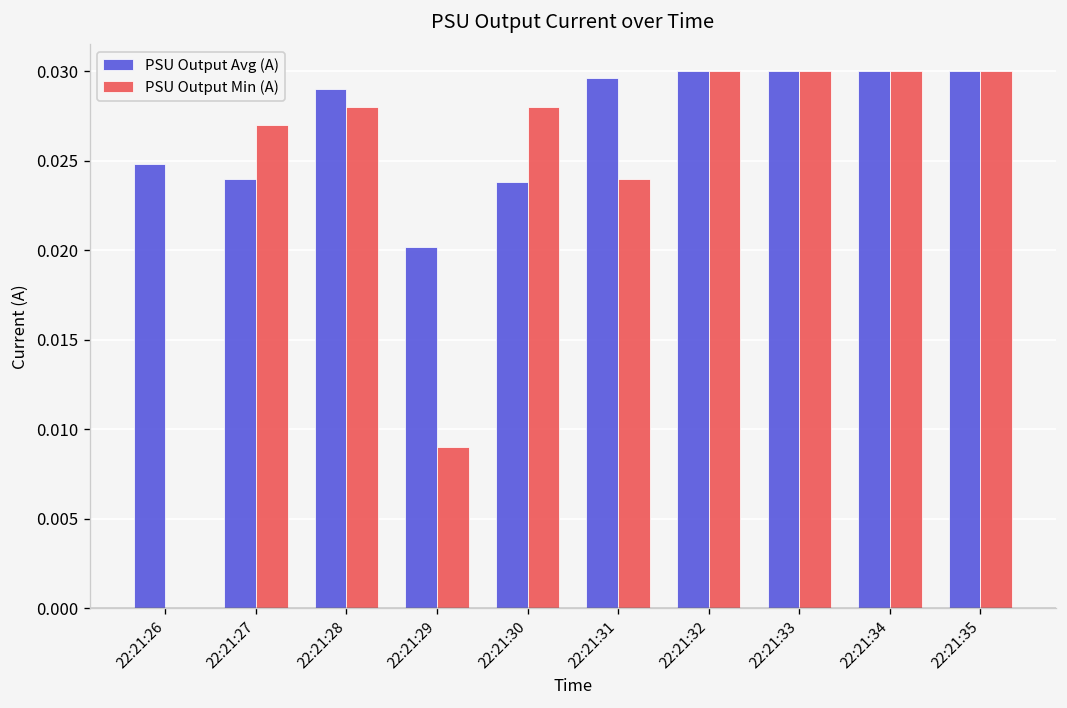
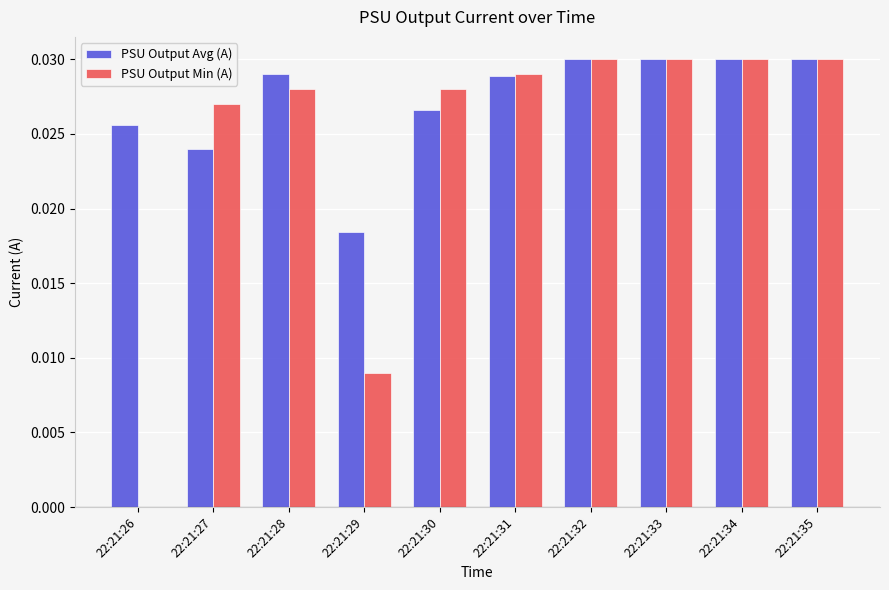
  {
    "PSU Output Avg (A)": {
-     "22:21:26": 0.0248,
+     "22:21:26": 0.0256,
      "22:21:27": 0.0240,
      "22:21:28": 0.0290,
-     "22:21:29": 0.0202,
-     "22:21:30": 0.0238,
-     "22:21:31": 0.0296,
+     "22:21:29": 0.0184,
+     "22:21:30": 0.0266,
+     "22:21:31": 0.0289,
      "22:21:32": 0.0300,
      "22:21:33": 0.0300,
      "22:21:34": 0.0300,
      "22:21:35": 0.0300
    },
    "PSU Output Min (A)": {
      "22:21:26": 0.000,
      "22:21:27": 0.027,
      "22:21:28": 0.028,
      "22:21:29": 0.009,
      "22:21:30": 0.028,
-     "22:21:31": 0.024,
+     "22:21:31": 0.029,
      "22:21:32": 0.030,
      "22:21:33": 0.030,
      "22:21:34": 0.030,
      "22:21:35": 0.030
    }
  }
